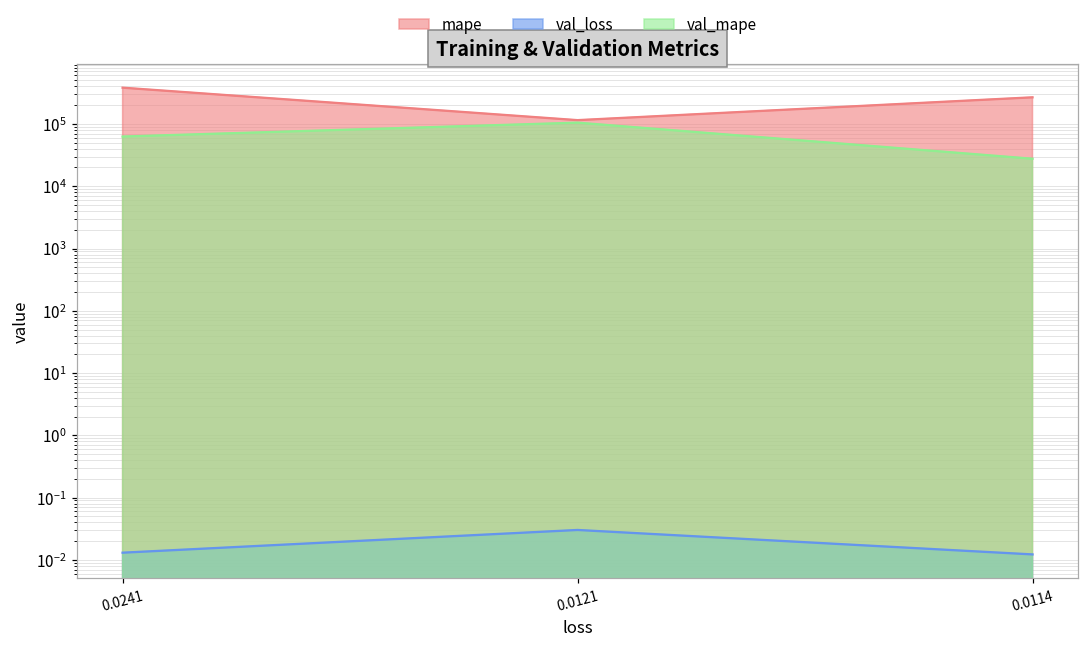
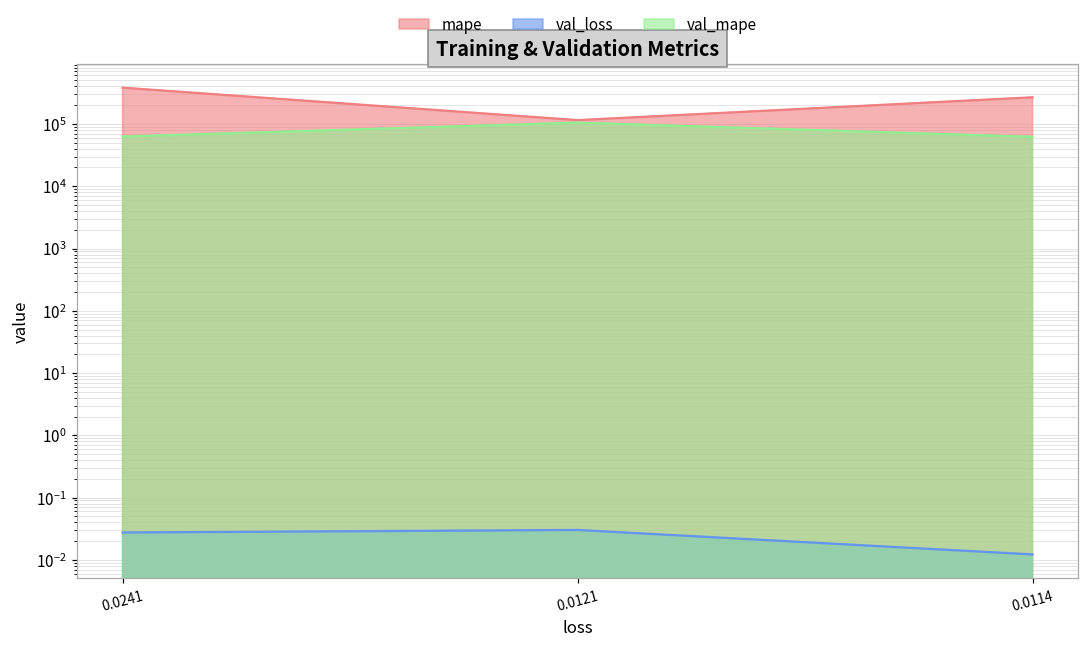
  {
    "mape": {
      "0.0241": 400000,
      "0.0114": 300000
    },
    "val_loss": {
-     "0.0241": 0.013,
+     "0.0241": 0.03,
      "0.0121": 0.03,
      "0.0114": 0.012
    },
    "val_mape": {
      "0.0241": 60000,
-     "0.0114": 30000
+     "0.0114": 60000
    }
  }
